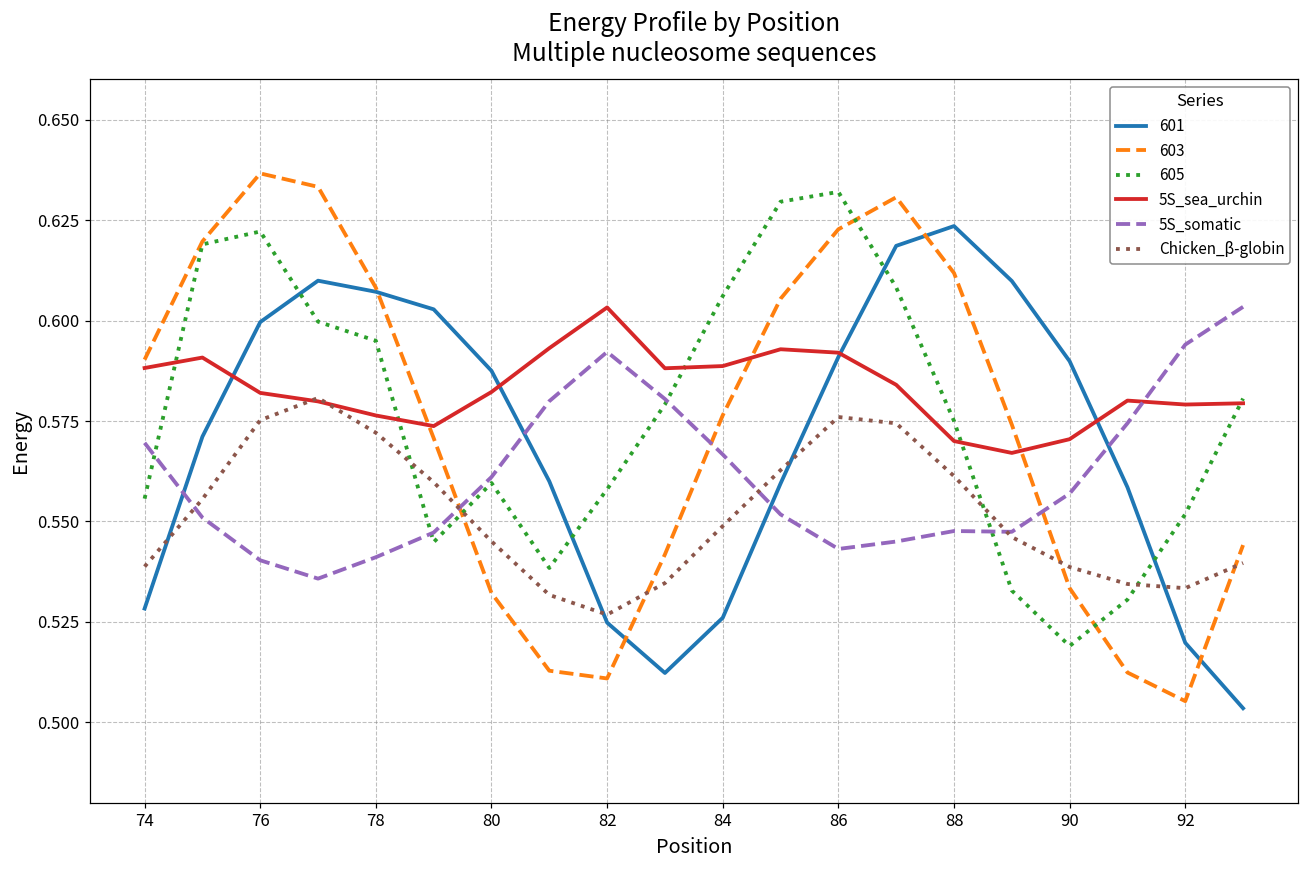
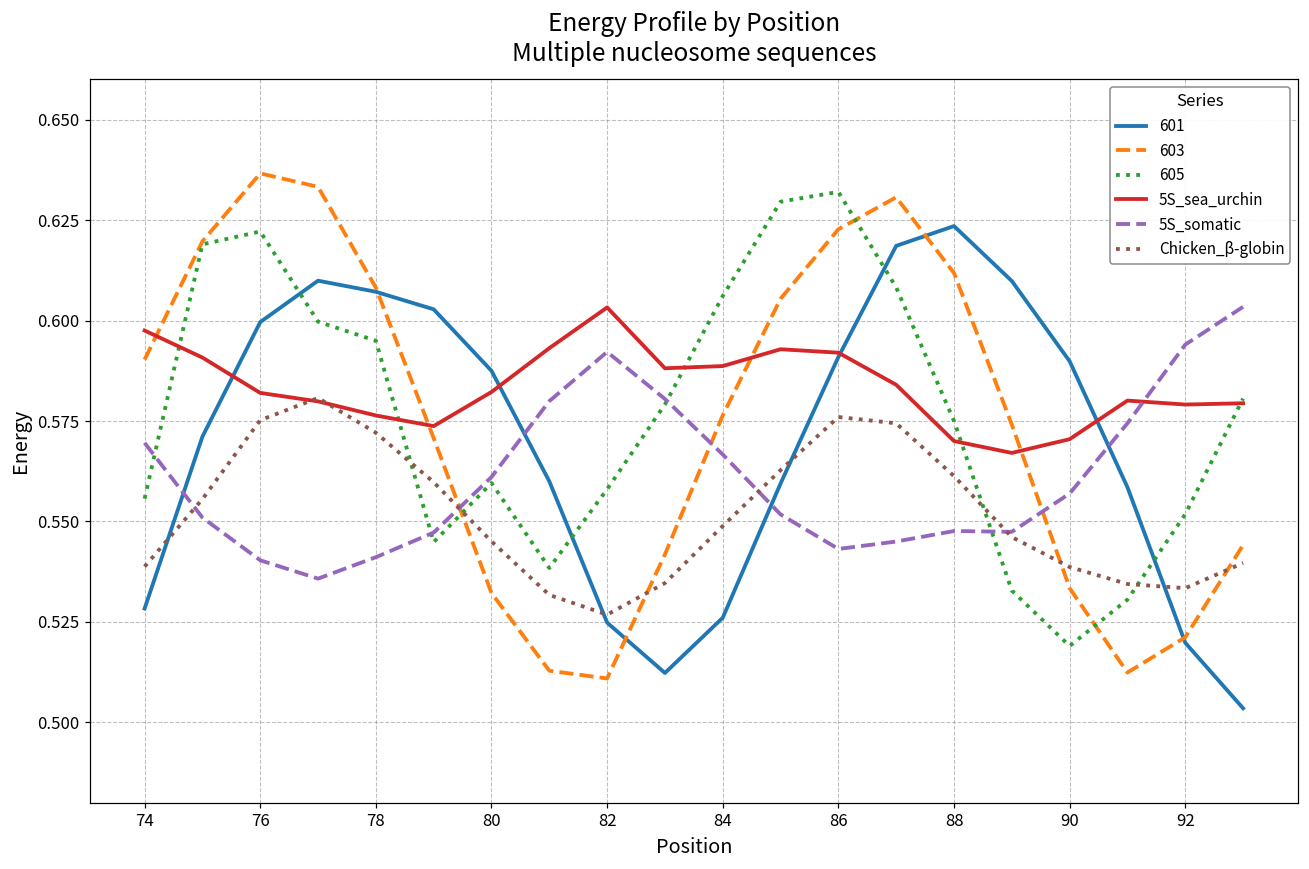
  {
    "601": {
      "74": 0.528,
      "76": 0.600,
      "78": 0.607,
      "80": 0.587,
      "82": 0.525,
      "84": 0.526,
      "86": 0.591,
      "88": 0.624,
      "90": 0.590,
      "92": 0.520
    },
    "603": {
      "74": 0.590,
      "76": 0.637,
      "78": 0.608,
      "80": 0.532,
      "82": 0.511,
      "84": 0.576,
      "86": 0.623,
      "88": 0.612,
      "90": 0.533,
-     "92": 0.505
+     "92": 0.521
    },
    "605": {
      "74": 0.556,
      "76": 0.622,
      "78": 0.595,
      "80": 0.560,
      "82": 0.558,
      "84": 0.606,
      "86": 0.632,
      "88": 0.575,
      "90": 0.519,
      "92": 0.552
    },
    "5S_sea_urchin": {
-     "74": 0.588,
+     "74": 0.598,
      "76": 0.582,
      "78": 0.576,
      "80": 0.582,
      "82": 0.603,
      "84": 0.589,
      "86": 0.592,
      "88": 0.570,
      "90": 0.570,
      "92": 0.579
    },
    "5S_somatic": {
      "74": 0.570,
      "76": 0.540,
      "78": 0.541,
      "80": 0.561,
      "82": 0.592,
      "84": 0.567,
      "86": 0.543,
      "88": 0.548,
      "90": 0.557,
      "92": 0.594
    },
    "Chicken_β-globin": {
      "74": 0.539,
      "76": 0.575,
      "78": 0.572,
      "80": 0.545,
      "82": 0.527,
      "84": 0.549,
      "86": 0.576,
      "88": 0.561,
      "90": 0.539,
      "92": 0.533
    }
  }
